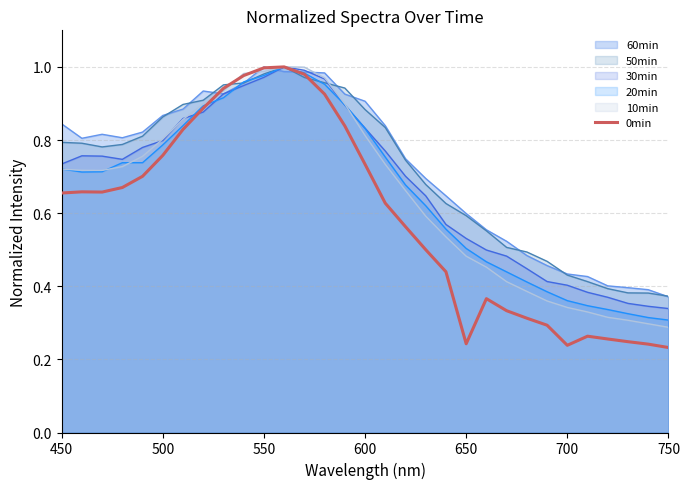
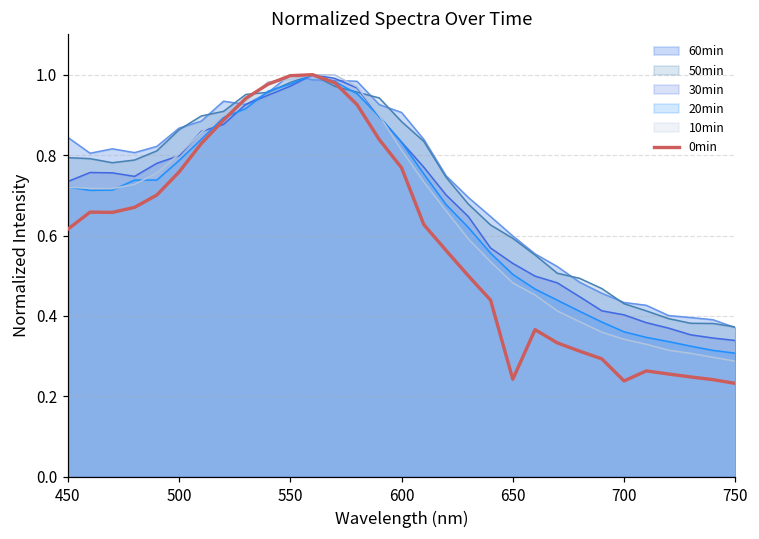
  {
    "0min": {
-     "450": 0.66,
+     "450": 0.62,
      "500": 0.76,
-     "600": 0.73,
+     "600": 0.77,
      "650": 0.24,
      "700": 0.24,
      "750": 0.23
    }
  }
